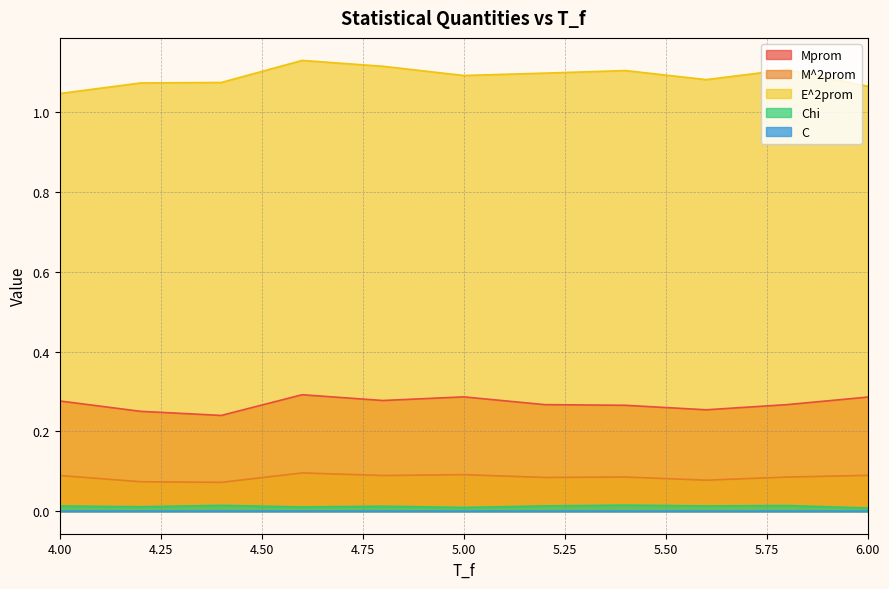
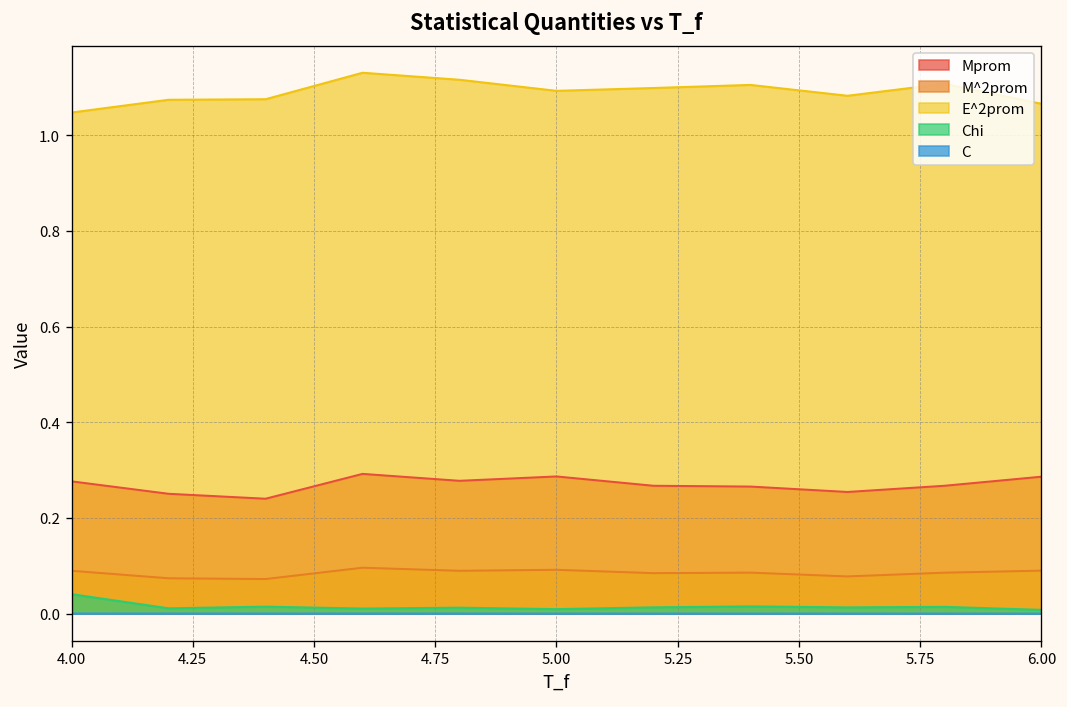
  {
    "E^2prom": {
      "4.00": 1.05,
      "5.00": 1.09,
      "6.00": 1.07
    },
    "Chi": {
-     "4.00": 0.01,
+     "4.00": 0.04,
      "5.00": 0.01,
      "6.00": 0.01
    },
    "C": {
      "4.00": 0.00,
      "5.00": 0.00,
      "6.00": 0.00
    }
  }
